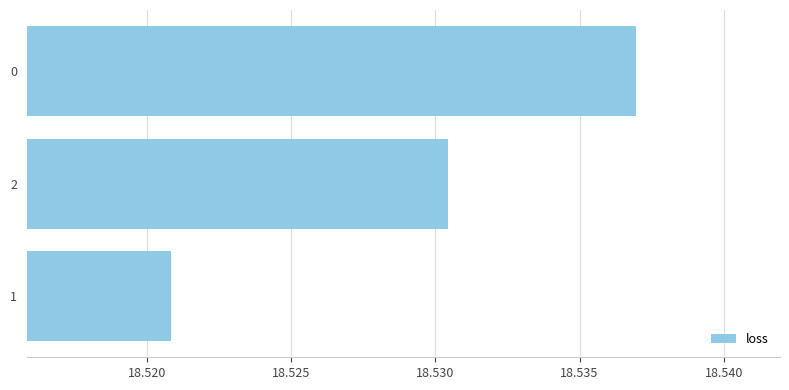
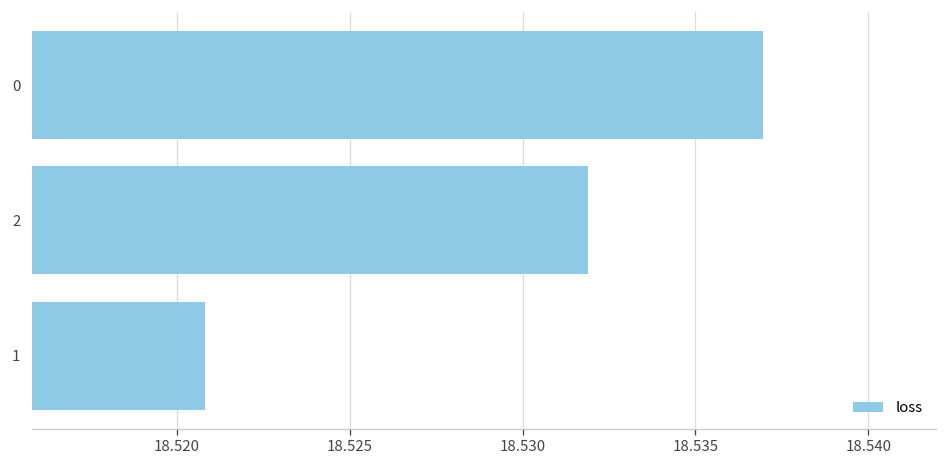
  {
    "0": 18.5370,
-   "2": 18.5304,
+   "2": 18.5319,
    "1": 18.5208
  }
